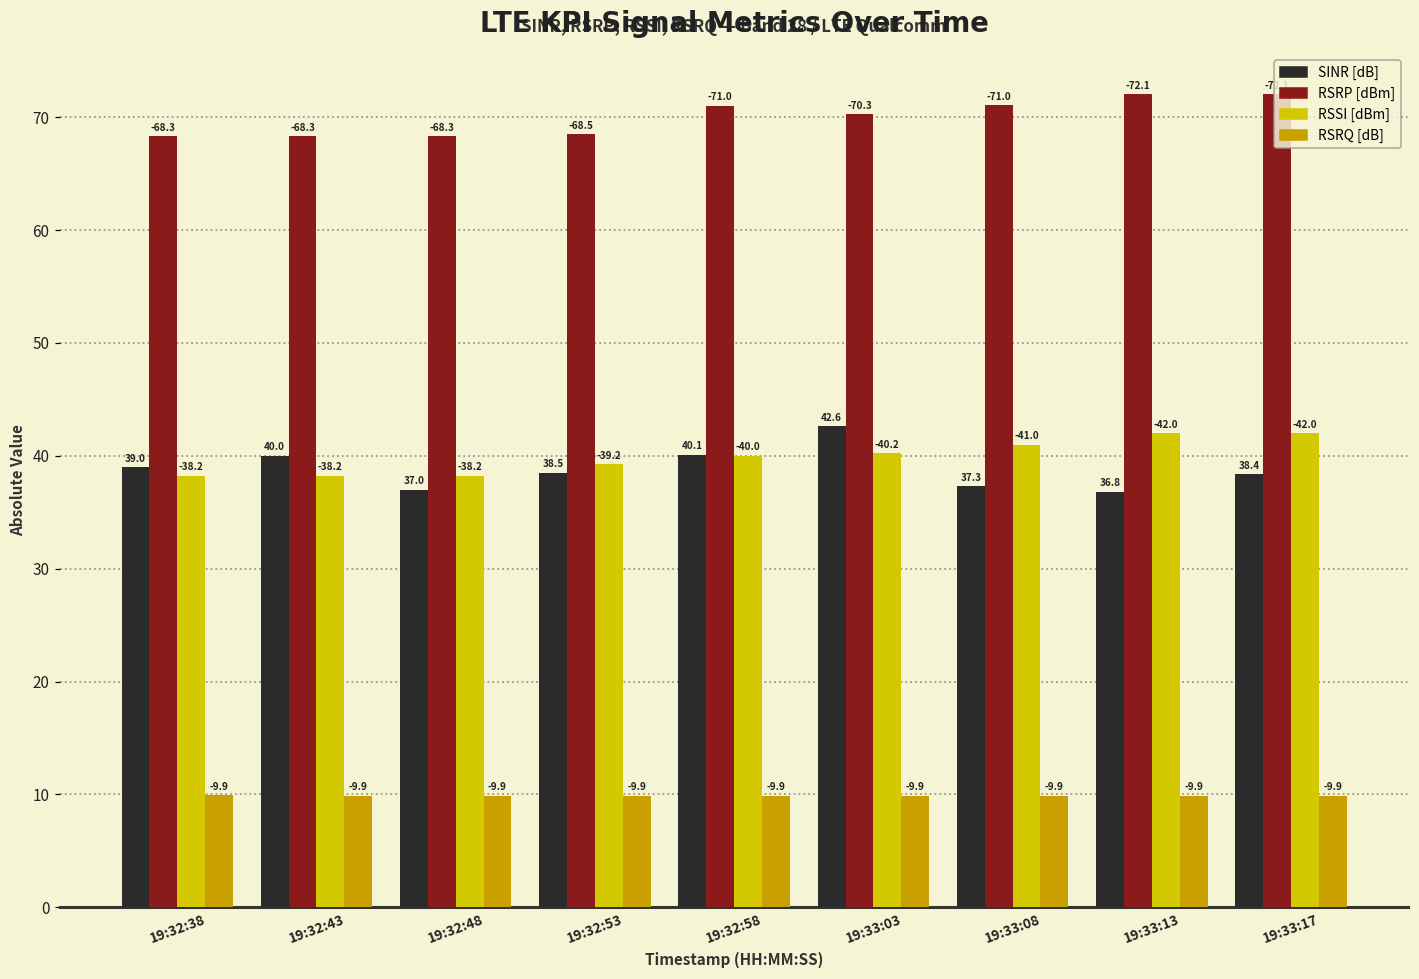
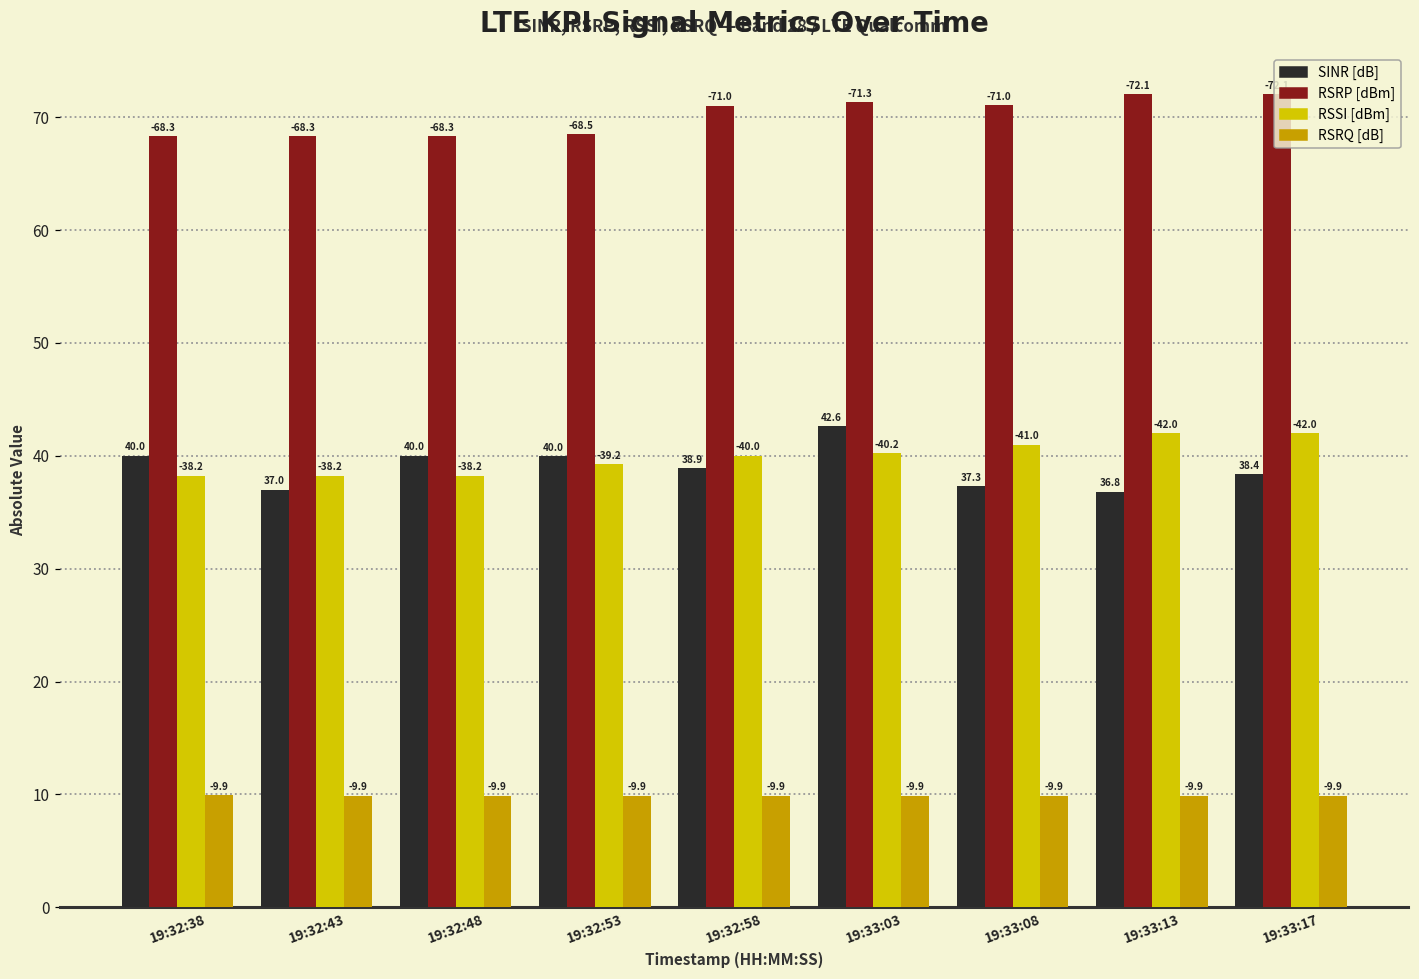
  {
    "SINR [dB]": {
-     "19:32:38": 39.0,
-     "19:32:43": 40.0,
-     "19:32:48": 37.0,
-     "19:32:53": 38.5,
-     "19:32:58": 40.1,
+     "19:32:38": 40.0,
+     "19:32:43": 37.0,
+     "19:32:48": 40.0,
+     "19:32:53": 40.0,
+     "19:32:58": 38.9,
      "19:33:03": 42.6,
      "19:33:08": 37.3,
      "19:33:13": 36.8,
      "19:33:17": 38.4
    },
    "RSRP [dBm]": {
-     "19:33:03": -70.3
+     "19:33:03": -71.3
    }
  }
